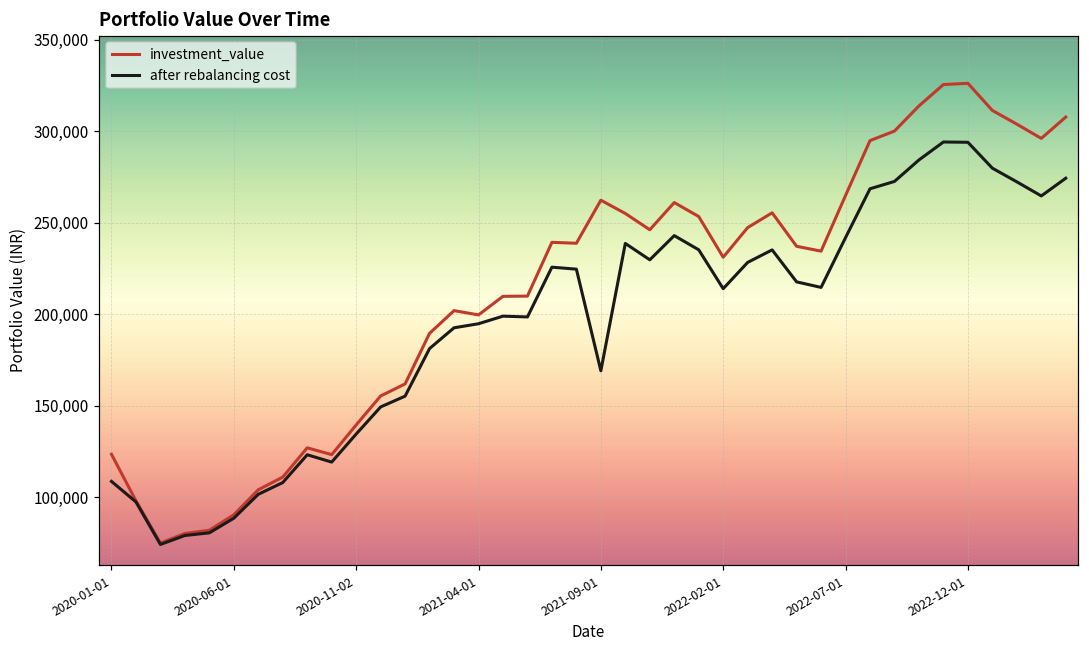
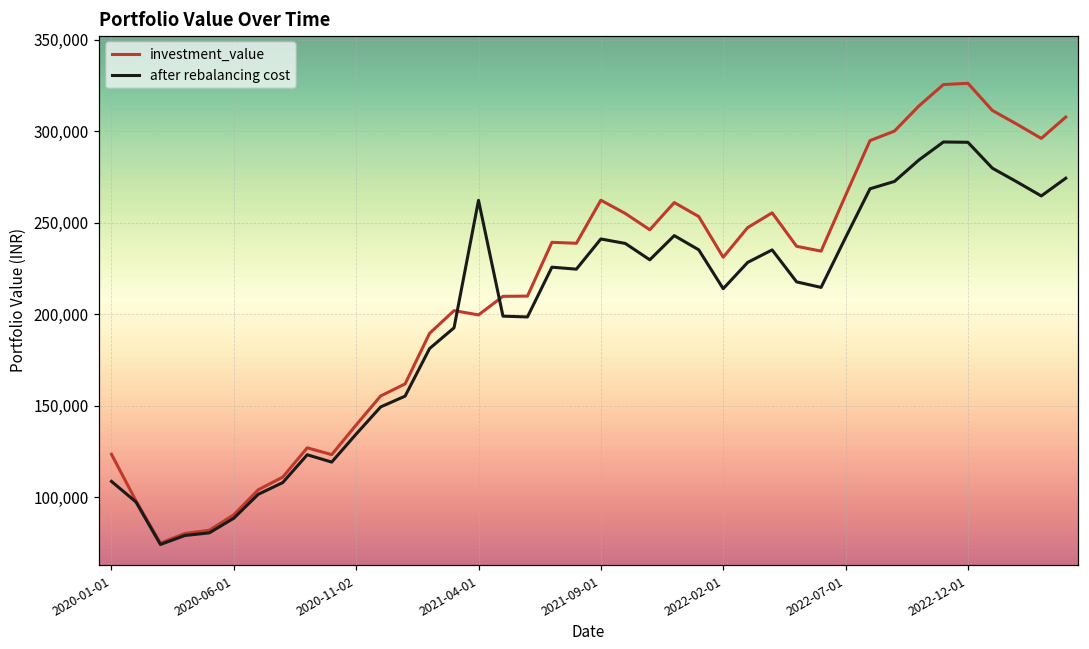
  {
    "investment_value": {
      "2020-01-01": "123,000",
      "2020-06-01": "90,000",
      "2020-11-02": "139,000",
      "2021-04-01": "200,000",
      "2021-09-01": "262,000",
      "2022-02-01": "231,000",
      "2022-07-01": "265,000",
      "2022-12-01": "326,000"
    },
    "after rebalancing cost": {
      "2020-01-01": "109,000",
      "2020-06-01": "88,000",
      "2020-11-02": "134,000",
-     "2021-04-01": "195,000",
-     "2021-09-01": "169,000",
+     "2021-04-01": "262,000",
+     "2021-09-01": "241,000",
      "2022-02-01": "214,000",
      "2022-07-01": "242,000",
      "2022-12-01": "294,000"
    }
  }
